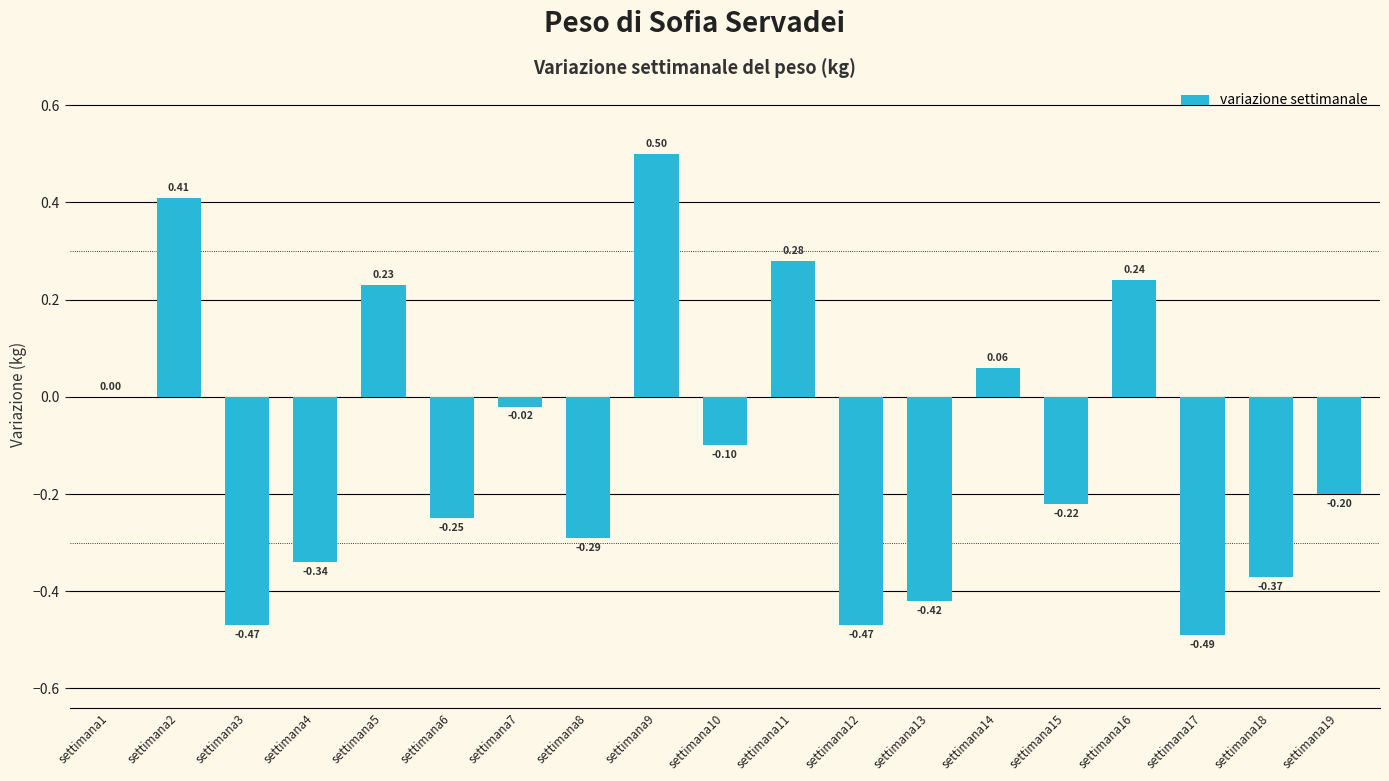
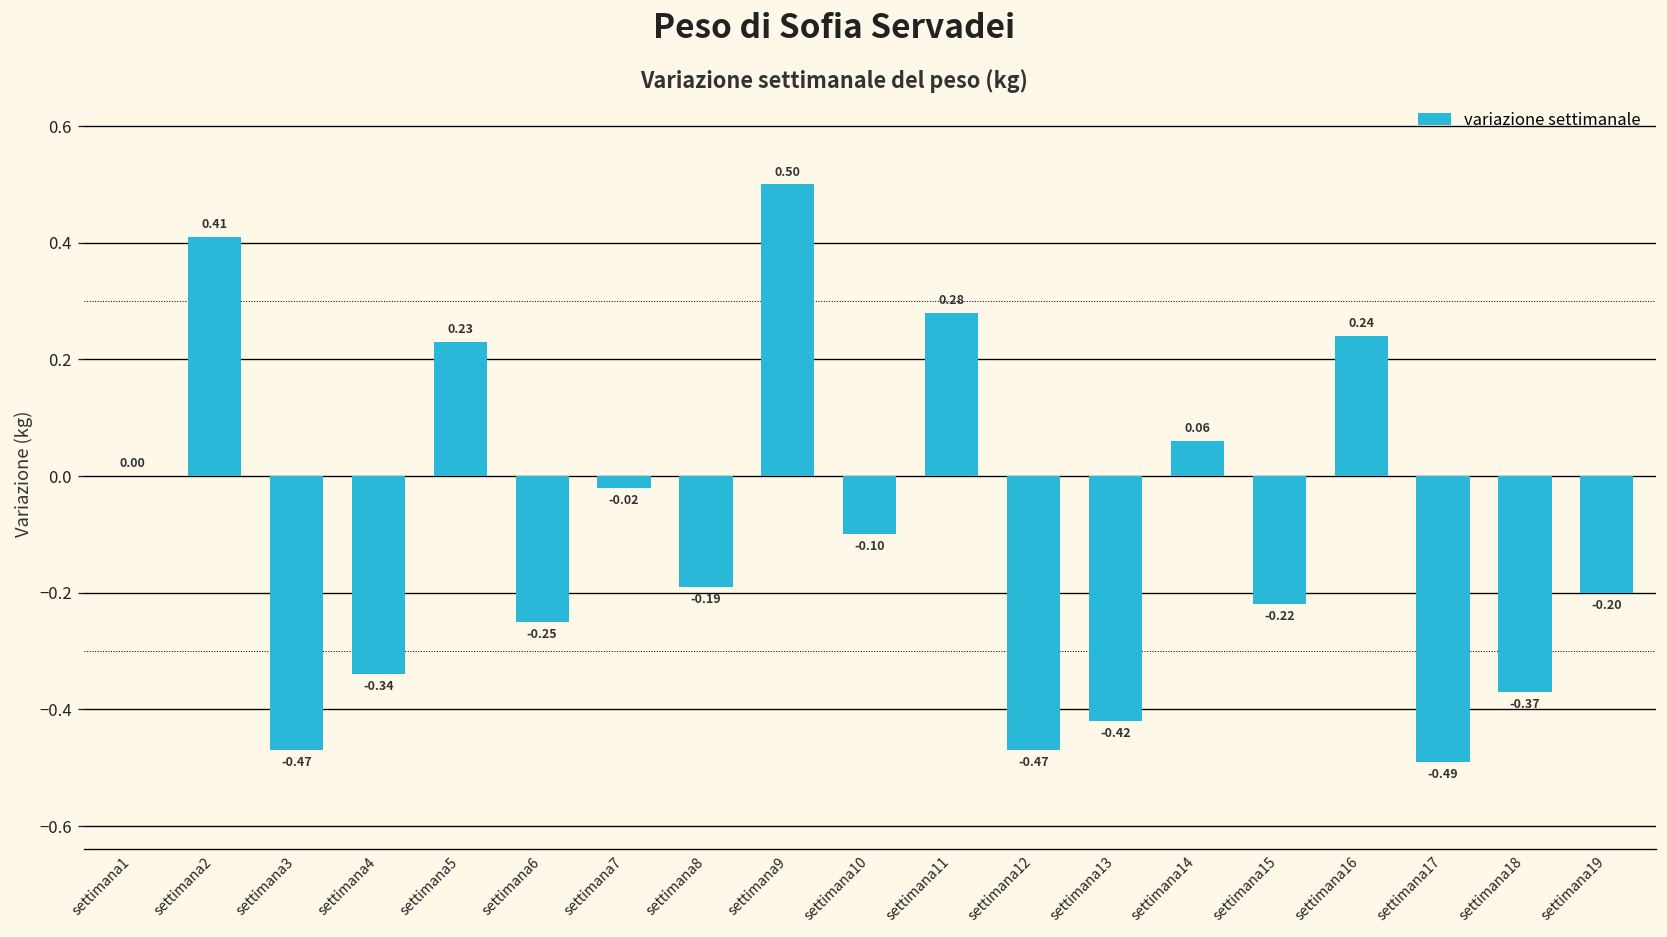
  {
    "settimana1": 0.00,
    "settimana2": 0.41,
    "settimana3": -0.47,
    "settimana4": -0.34,
    "settimana5": 0.23,
    "settimana6": -0.25,
    "settimana7": -0.02,
-   "settimana8": -0.29,
+   "settimana8": -0.19,
    "settimana9": 0.50,
    "settimana10": -0.10,
    "settimana11": 0.28,
    "settimana12": -0.47,
    "settimana13": -0.42,
    "settimana14": 0.06,
    "settimana15": -0.22,
    "settimana16": 0.24,
    "settimana17": -0.49,
    "settimana18": -0.37,
    "settimana19": -0.20
  }
